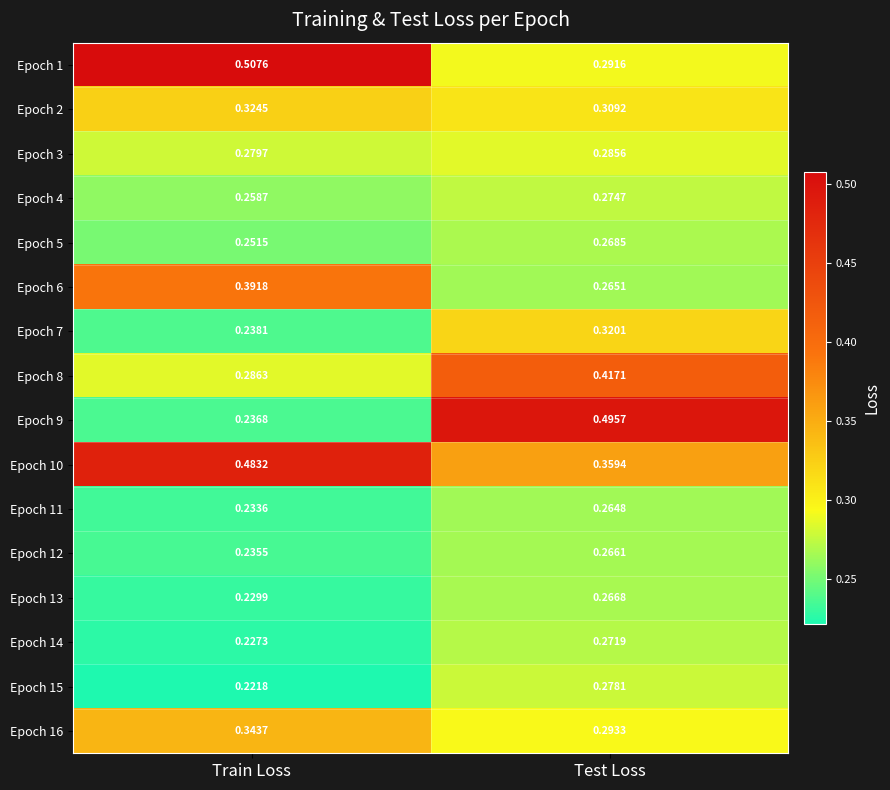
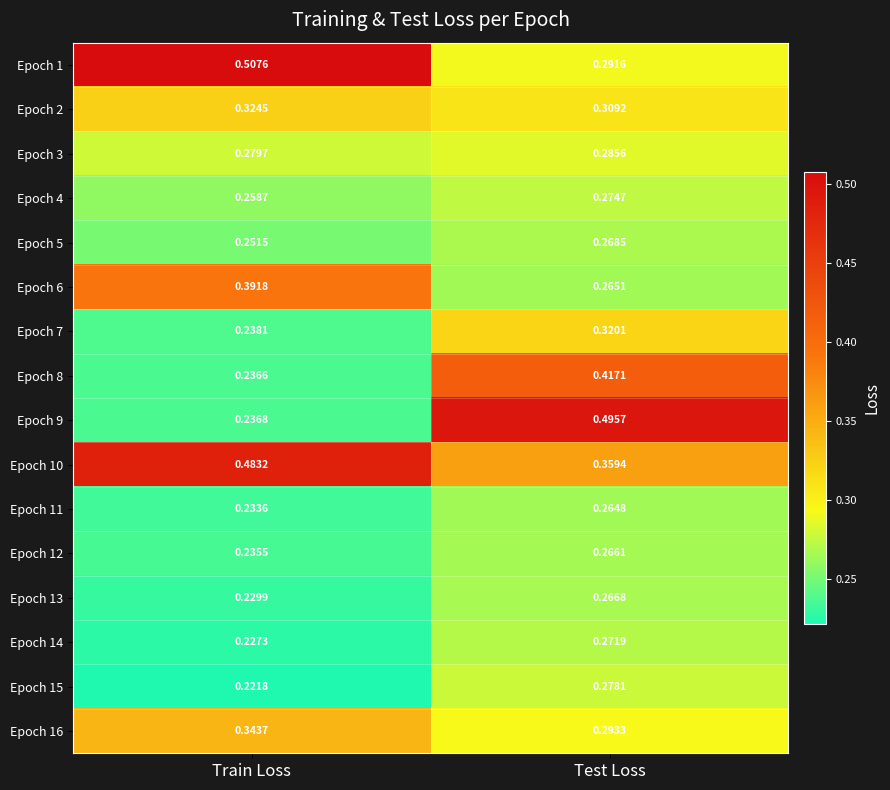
  {
    "Epoch 1": {
      "Train Loss": 0.5076,
      "Test Loss": 0.2916
    },
    "Epoch 2": {
      "Train Loss": 0.3245,
      "Test Loss": 0.3092
    },
    "Epoch 3": {
      "Train Loss": 0.2797,
      "Test Loss": 0.2856
    },
    "Epoch 4": {
      "Train Loss": 0.2587,
      "Test Loss": 0.2747
    },
    "Epoch 5": {
      "Train Loss": 0.2515,
      "Test Loss": 0.2685
    },
    "Epoch 6": {
      "Train Loss": 0.3918,
      "Test Loss": 0.2651
    },
    "Epoch 7": {
      "Train Loss": 0.2381,
      "Test Loss": 0.3201
    },
    "Epoch 8": {
-     "Train Loss": 0.2863,
+     "Train Loss": 0.2366,
      "Test Loss": 0.4171
    },
    "Epoch 9": {
      "Train Loss": 0.2368,
      "Test Loss": 0.4957
    },
    "Epoch 10": {
      "Train Loss": 0.4832,
      "Test Loss": 0.3594
    },
    "Epoch 11": {
      "Train Loss": 0.2336,
      "Test Loss": 0.2648
    },
    "Epoch 12": {
      "Train Loss": 0.2355,
      "Test Loss": 0.2661
    },
    "Epoch 13": {
      "Train Loss": 0.2299,
      "Test Loss": 0.2668
    },
    "Epoch 14": {
      "Train Loss": 0.2273,
      "Test Loss": 0.2719
    },
    "Epoch 15": {
      "Train Loss": 0.2218,
      "Test Loss": 0.2781
    },
    "Epoch 16": {
      "Train Loss": 0.3437,
      "Test Loss": 0.2933
    }
  }
